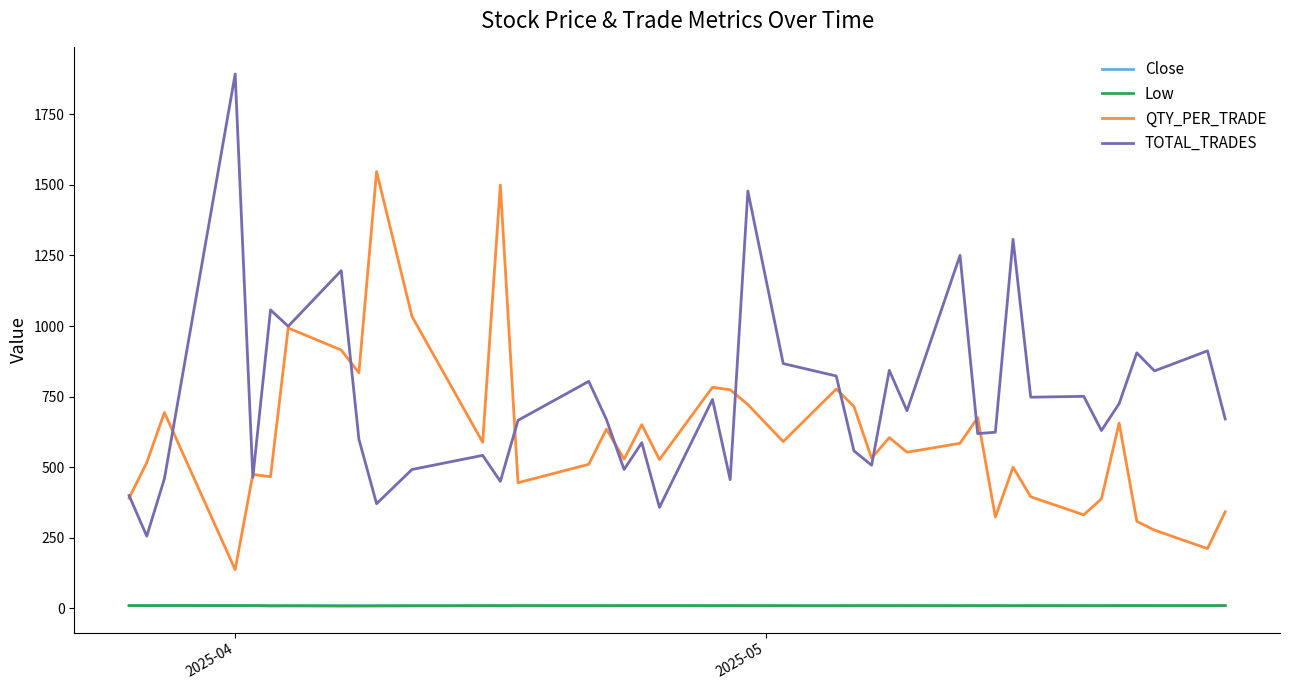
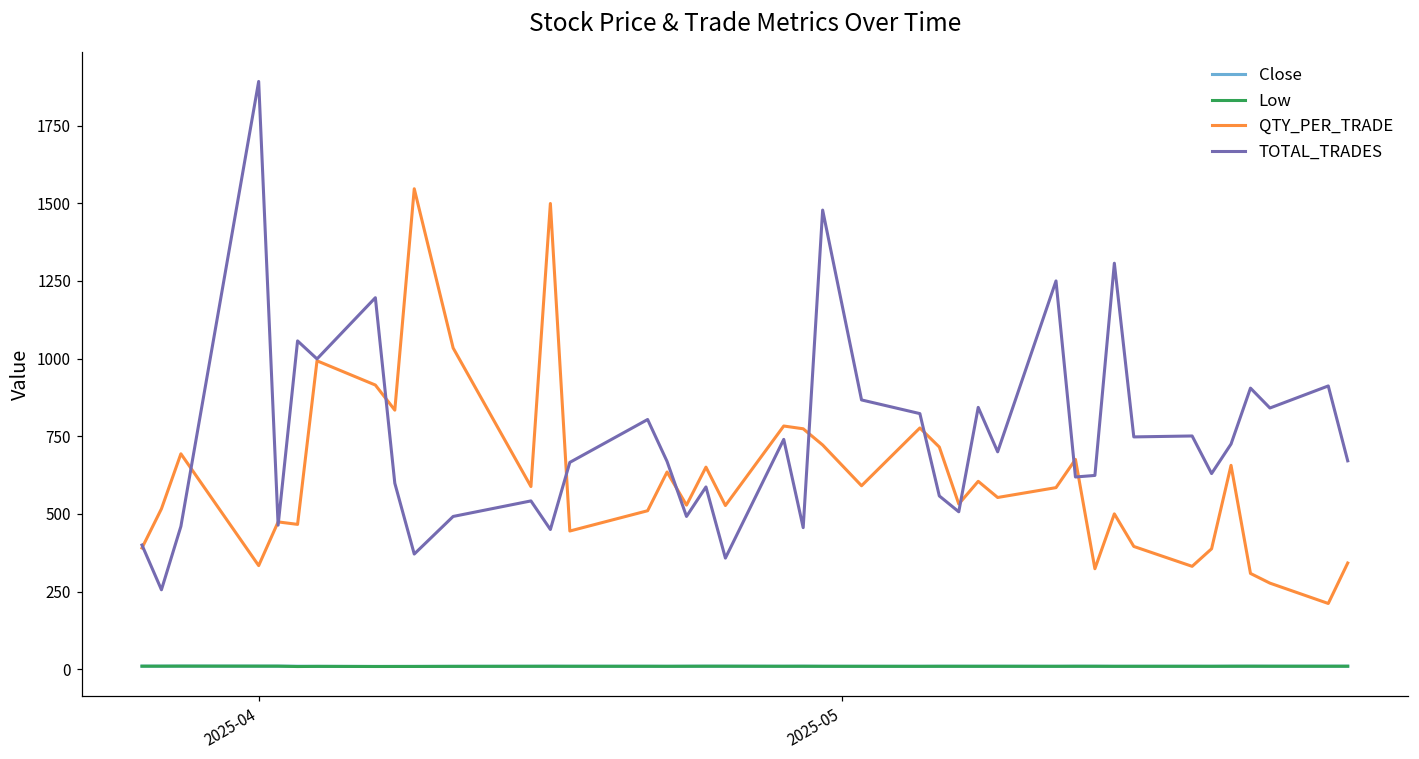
  {
    "Low": {
      "2025-04": 10
    },
    "QTY_PER_TRADE": {
-     "2025-04": 140
+     "2025-04": 330
    },
    "TOTAL_TRADES": {
      "2025-04": 1890
    }
  }
